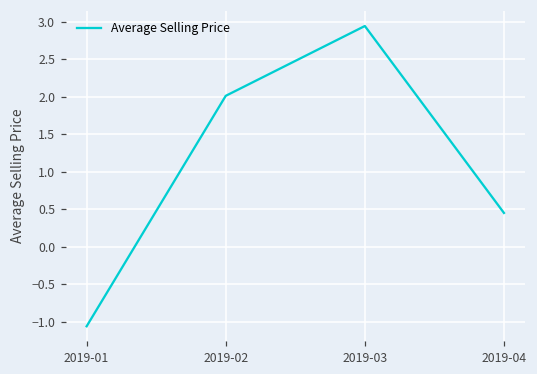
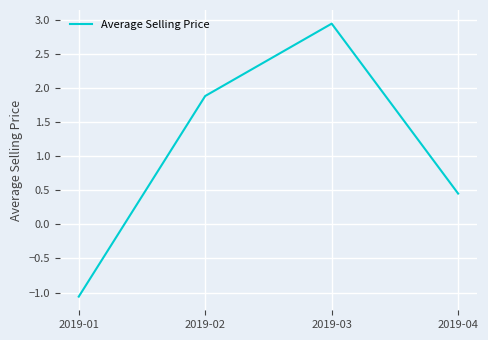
  {
    "2019-01": -1.1,
-   "2019-02": 2.0,
+   "2019-02": 1.9,
    "2019-03": 2.9,
    "2019-04": 0.5
  }
